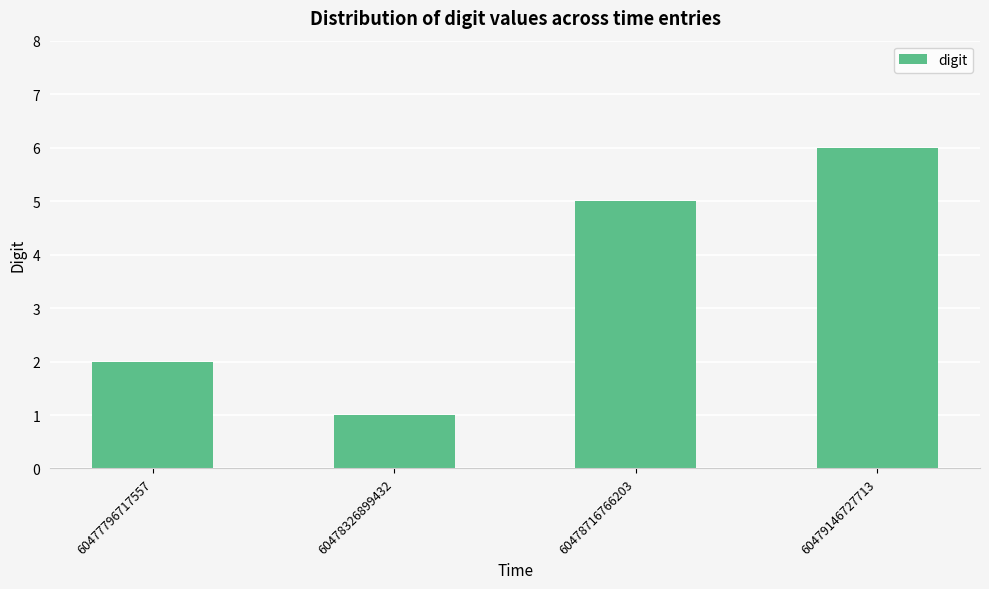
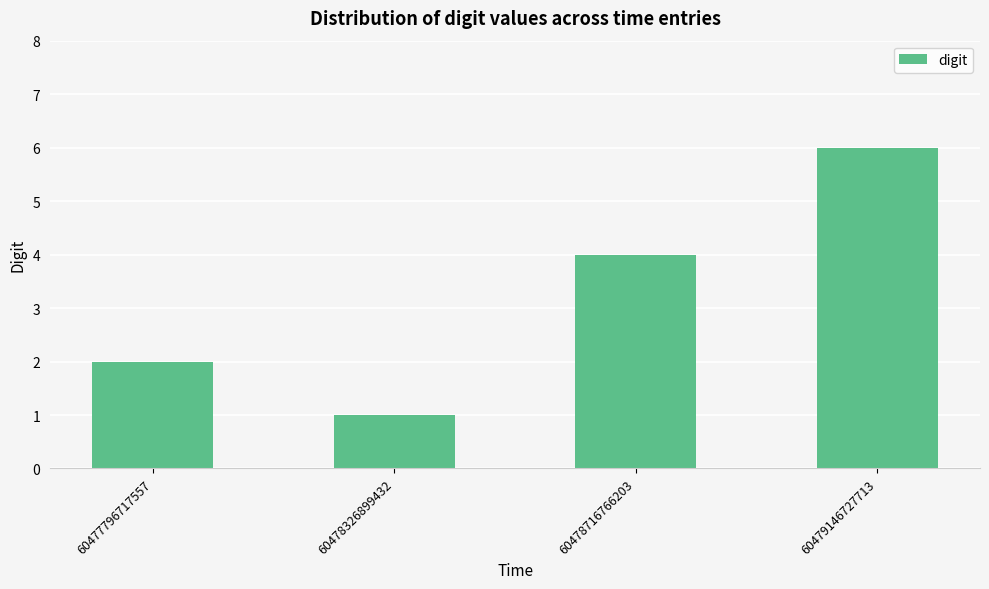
  {
    "60477796717557": 2,
    "60478326899432": 1,
-   "60478716766203": 5,
+   "60478716766203": 4,
    "60479146727713": 6
  }
